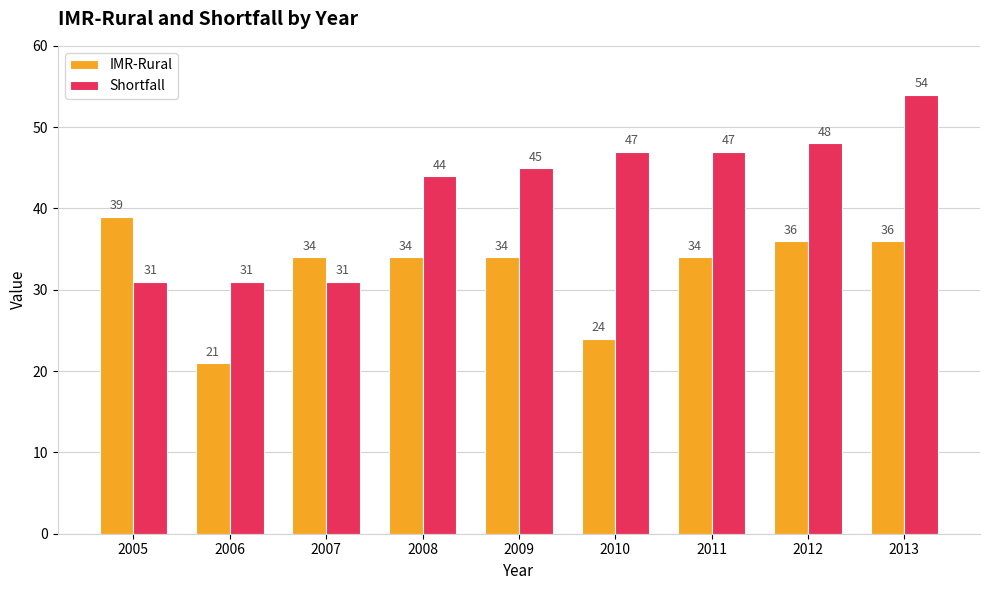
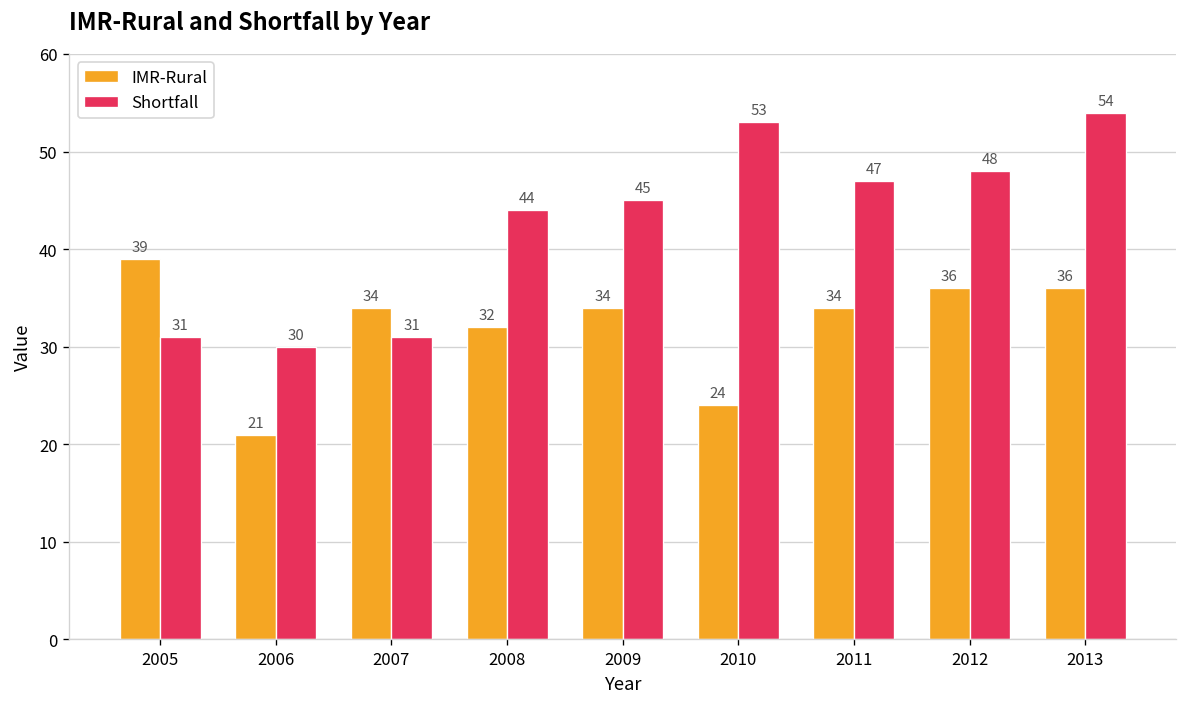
  {
    "IMR-Rural": {
      "2005": 39,
      "2006": 21,
      "2007": 34,
-     "2008": 34,
+     "2008": 32,
      "2009": 34,
      "2010": 24,
      "2011": 34,
      "2012": 36,
      "2013": 36
    },
    "Shortfall": {
      "2005": 31,
-     "2006": 31,
+     "2006": 30,
      "2007": 31,
      "2008": 44,
      "2009": 45,
-     "2010": 47,
+     "2010": 53,
      "2011": 47,
      "2012": 48,
      "2013": 54
    }
  }
